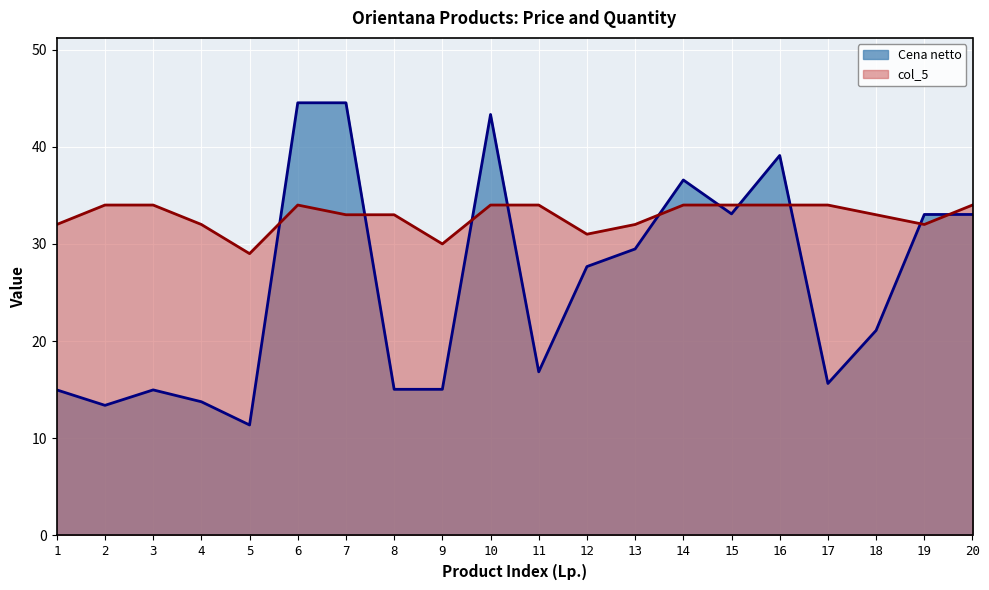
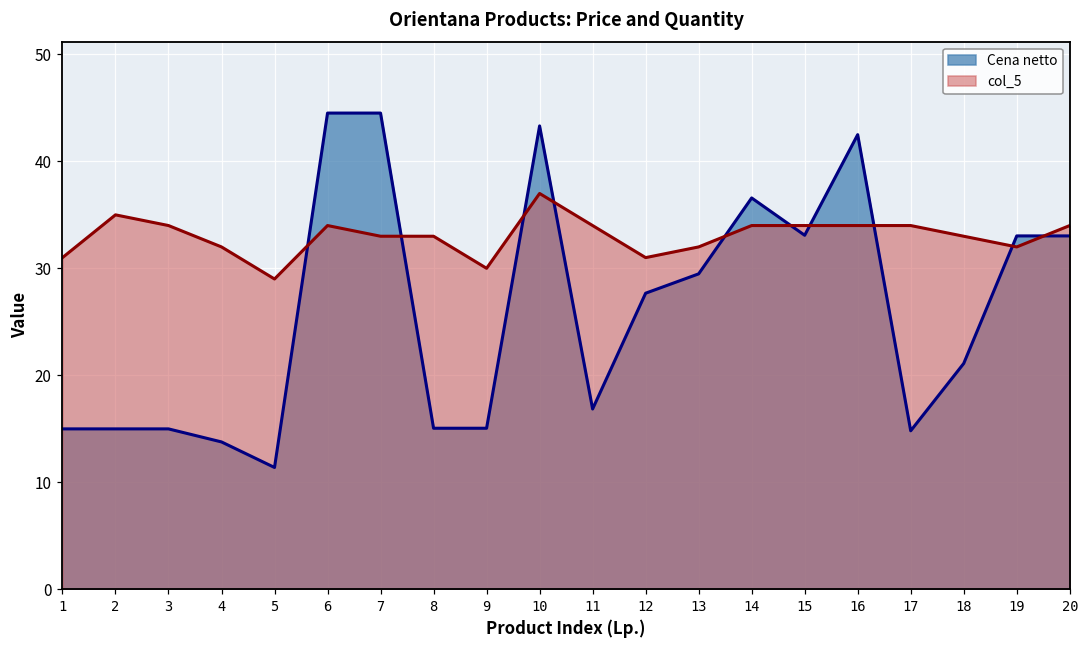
  {
    "Cena netto": {
      "1": 15,
-     "2": 13,
+     "2": 15,
      "3": 15,
      "4": 14,
      "5": 11,
      "6": 45,
      "7": 45,
      "8": 15,
      "9": 15,
      "10": 43,
      "11": 17,
      "12": 28,
      "13": 29,
      "14": 37,
      "15": 33,
-     "16": 39,
-     "17": 16,
+     "16": 43,
+     "17": 15,
      "18": 21,
      "19": 33,
      "20": 33
    },
    "col_5": {
-     "1": 32,
-     "2": 34,
+     "1": 31,
+     "2": 35,
      "3": 34,
      "4": 32,
      "5": 29,
      "6": 34,
      "7": 33,
      "8": 33,
      "9": 30,
-     "10": 34,
+     "10": 37,
      "11": 34,
      "12": 31,
      "13": 32,
      "14": 34,
      "15": 34,
      "16": 34,
      "17": 34,
      "18": 33,
      "19": 32,
      "20": 34
    }
  }
